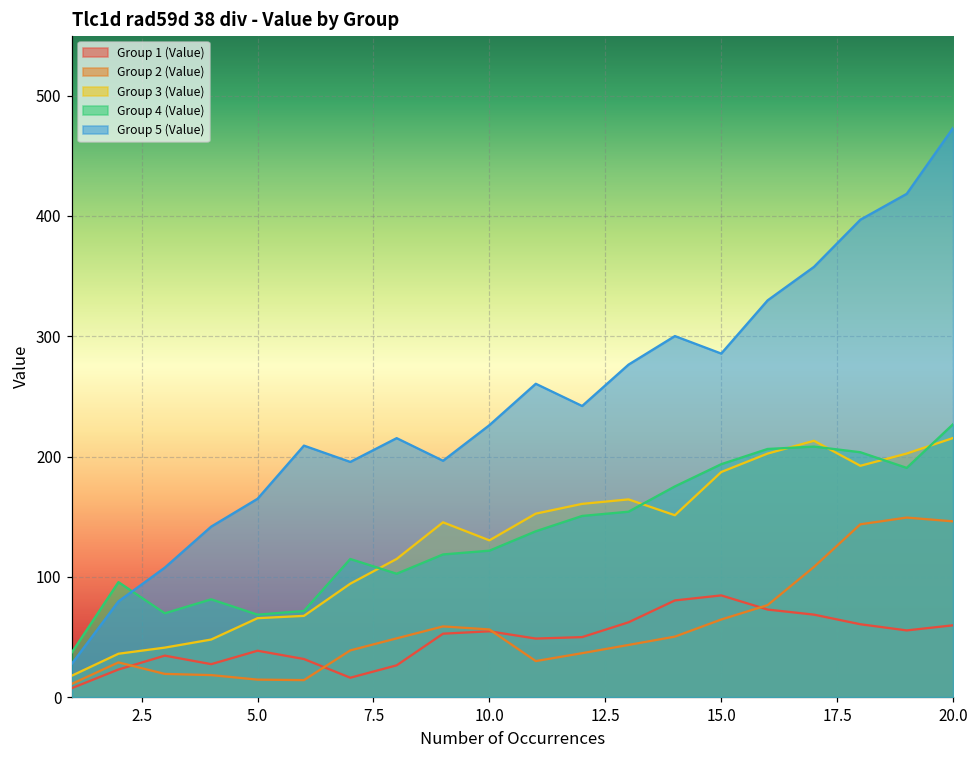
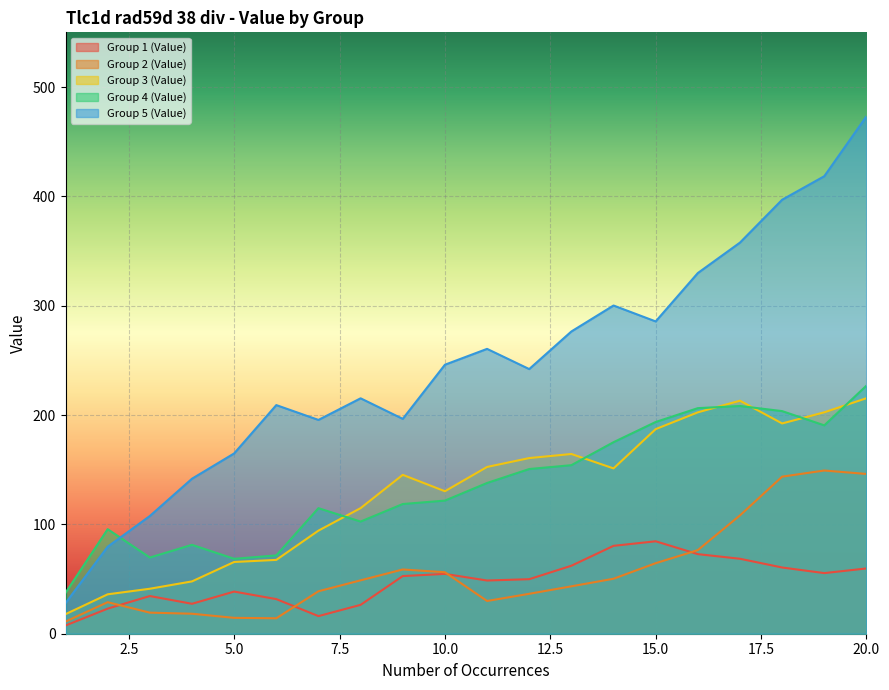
  {
    "Group 3 (Value)": {
      "5.0": 66,
      "10.0": 130,
      "15.0": 187,
      "20.0": 215
    },
    "Group 4 (Value)": {
      "5.0": 69,
      "10.0": 122,
      "15.0": 194,
      "20.0": 227
    },
    "Group 5 (Value)": {
      "5.0": 165,
-     "10.0": 226,
+     "10.0": 246,
      "15.0": 286,
      "20.0": 473
    }
  }
